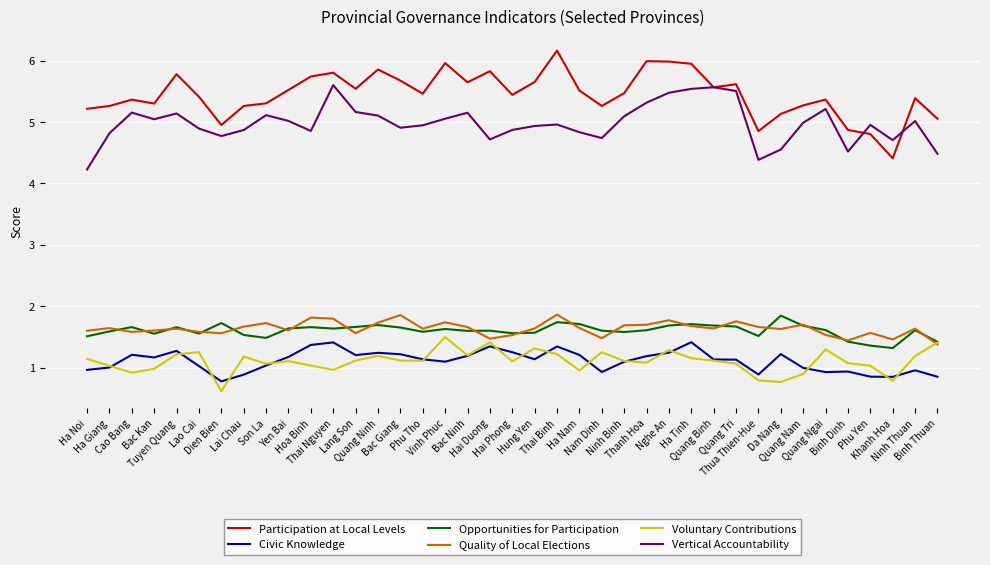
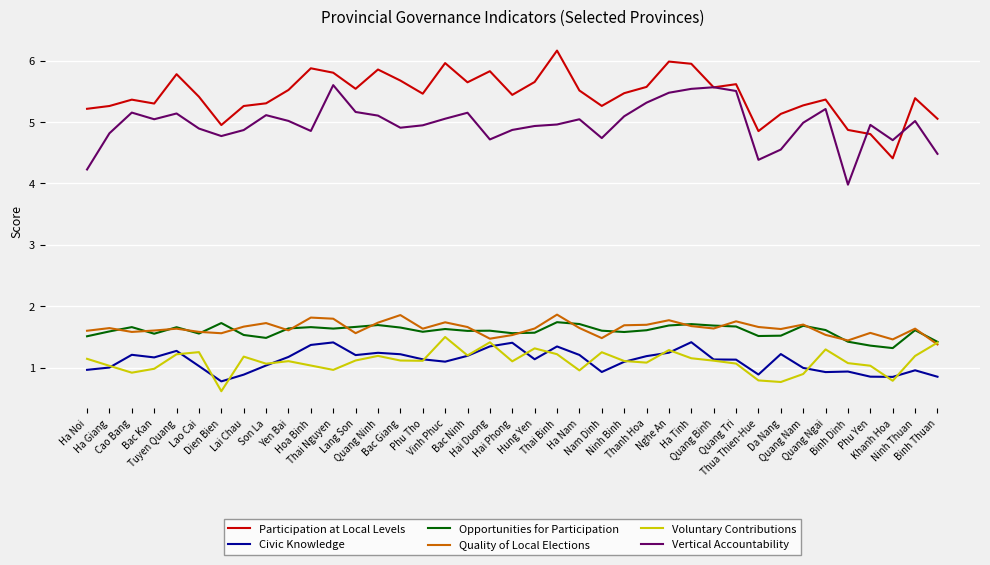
  {
    "Participation at Local Levels": {
      "Ha Noi": 5.2,
      "Ha Giang": 5.3,
      "Cao Bang": 5.4,
      "Bac Kan": 5.3,
      "Tuyen Quang": 5.8,
      "Lao Cai": 5.4,
      "Dien Bien": 5.0,
      "Lai Chau": 5.3,
      "Son La": 5.3,
      "Yen Bai": 5.5,
-     "Hoa Binh": 5.7,
+     "Hoa Binh": 5.9,
      "Thai Nguyen": 5.8,
      "Lang Son": 5.5,
      "Quang Ninh": 5.9,
      "Bac Giang": 5.7,
      "Phu Tho": 5.5,
      "Vinh Phuc": 6.0,
      "Bac Ninh": 5.6,
      "Hai Duong": 5.8,
      "Hai Phong": 5.4,
      "Hung Yen": 5.7,
      "Thai Binh": 6.2,
      "Ha Nam": 5.5,
      "Nam Dinh": 5.3,
      "Ninh Binh": 5.5,
-     "Thanh Hoa": 6.0,
+     "Thanh Hoa": 5.6,
      "Nghe An": 6.0,
      "Ha Tinh": 5.9,
      "Quang Tri": 5.6,
      "Thua Thien-Hue": 4.9,
      "Da Nang": 5.1,
      "Quang Nam": 5.3,
      "Quang Ngai": 5.4,
      "Binh Dinh": 4.9,
      "Phu Yen": 4.8,
      "Khanh Hoa": 4.4,
      "Ninh Thuan": 5.4,
      "Binh Thuan": 5.1
    },
    "Civic Knowledge": {
      "Ha Noi": 1.0,
      "Cao Bang": 1.2,
      "Bac Kan": 1.2,
      "Tuyen Quang": 1.3,
      "Lao Cai": 1.0,
      "Dien Bien": 0.8,
      "Lai Chau": 0.9,
      "Yen Bai": 1.2,
      "Hoa Binh": 1.4,
      "Thai Nguyen": 1.4,
      "Lang Son": 1.2,
      "Quang Ninh": 1.2,
      "Bac Giang": 1.2,
      "Vinh Phuc": 1.1,
      "Hai Duong": 1.3,
-     "Hai Phong": 1.3,
+     "Hai Phong": 1.4,
      "Hung Yen": 1.1,
      "Thai Binh": 1.3,
      "Ha Nam": 1.2,
      "Nam Dinh": 0.9,
      "Thanh Hoa": 1.2,
      "Nghe An": 1.2,
      "Ha Tinh": 1.4,
      "Quang Tri": 1.1,
      "Thua Thien-Hue": 0.9,
      "Da Nang": 1.2,
      "Quang Nam": 1.0,
      "Quang Ngai": 0.9,
      "Binh Dinh": 0.9,
      "Phu Yen": 0.9,
      "Khanh Hoa": 0.8,
      "Ninh Thuan": 1.0,
      "Binh Thuan": 0.9
    },
    "Opportunities for Participation": {
      "Ha Noi": 1.5,
      "Ha Giang": 1.6,
      "Cao Bang": 1.7,
      "Bac Kan": 1.6,
      "Dien Bien": 1.7,
      "Lai Chau": 1.5,
      "Son La": 1.5,
      "Hoa Binh": 1.7,
      "Thai Nguyen": 1.6,
      "Lang Son": 1.7,
      "Bac Giang": 1.7,
      "Phu Tho": 1.6,
      "Vinh Phuc": 1.6,
      "Bac Ninh": 1.6,
      "Hai Duong": 1.6,
      "Hung Yen": 1.6,
      "Thai Binh": 1.7,
      "Ha Nam": 1.7,
      "Nam Dinh": 1.6,
      "Ninh Binh": 1.6,
      "Thanh Hoa": 1.6,
      "Nghe An": 1.7,
      "Quang Binh": 1.7,
      "Quang Tri": 1.7,
      "Thua Thien-Hue": 1.5,
-     "Da Nang": 1.8,
+     "Da Nang": 1.5,
      "Quang Ngai": 1.6,
      "Phu Yen": 1.4,
      "Khanh Hoa": 1.3
    },
    "Quality of Local Elections": {
      "Ha Noi": 1.6,
      "Ha Giang": 1.6,
      "Cao Bang": 1.6,
      "Bac Kan": 1.6,
      "Dien Bien": 1.6,
      "Lai Chau": 1.7,
      "Son La": 1.7,
      "Hoa Binh": 1.8,
      "Thai Nguyen": 1.8,
      "Lang Son": 1.6,
      "Bac Giang": 1.9,
      "Phu Tho": 1.6,
      "Vinh Phuc": 1.7,
      "Bac Ninh": 1.7,
      "Hai Duong": 1.5,
      "Hung Yen": 1.6,
      "Thai Binh": 1.9,
      "Ha Nam": 1.6,
      "Nam Dinh": 1.5,
      "Ninh Binh": 1.7,
      "Thanh Hoa": 1.7,
      "Nghe An": 1.8,
      "Quang Binh": 1.6,
      "Quang Tri": 1.8,
      "Thua Thien-Hue": 1.7,
      "Da Nang": 1.6,
      "Quang Ngai": 1.5,
      "Phu Yen": 1.6,
      "Khanh Hoa": 1.5
    },
    "Voluntary Contributions": {
      "Ha Noi": 1.1,
      "Cao Bang": 0.9,
      "Bac Kan": 1.0,
      "Tuyen Quang": 1.2,
      "Lao Cai": 1.3,
      "Dien Bien": 0.6,
      "Lai Chau": 1.2,
      "Yen Bai": 1.1,
      "Hoa Binh": 1.0,
      "Thai Nguyen": 1.0,
      "Lang Son": 1.1,
      "Quang Ninh": 1.2,
      "Bac Giang": 1.1,
      "Vinh Phuc": 1.5,
      "Hai Duong": 1.4,
      "Hai Phong": 1.1,
      "Hung Yen": 1.3,
      "Thai Binh": 1.2,
      "Ha Nam": 1.0,
      "Nam Dinh": 1.2,
      "Thanh Hoa": 1.1,
      "Nghe An": 1.3,
      "Ha Tinh": 1.2,
      "Quang Tri": 1.1,
      "Thua Thien-Hue": 0.8,
      "Da Nang": 0.8,
      "Quang Nam": 0.9,
      "Quang Ngai": 1.3,
      "Binh Dinh": 1.1,
      "Phu Yen": 1.0,
      "Khanh Hoa": 0.8,
      "Ninh Thuan": 1.2
    },
    "Vertical Accountability": {
      "Ha Noi": 4.2,
      "Ha Giang": 4.8,
      "Cao Bang": 5.2,
      "Bac Kan": 5.0,
      "Tuyen Quang": 5.1,
      "Lao Cai": 4.9,
      "Dien Bien": 4.8,
      "Lai Chau": 4.9,
      "Son La": 5.1,
      "Yen Bai": 5.0,
      "Hoa Binh": 4.9,
      "Thai Nguyen": 5.6,
      "Lang Son": 5.2,
      "Quang Ninh": 5.1,
      "Bac Giang": 4.9,
      "Phu Tho": 4.9,
      "Vinh Phuc": 5.1,
      "Bac Ninh": 5.2,
      "Hai Duong": 4.7,
      "Hai Phong": 4.9,
      "Hung Yen": 4.9,
      "Thai Binh": 5.0,
-     "Ha Nam": 4.8,
+     "Ha Nam": 5.0,
      "Nam Dinh": 4.7,
      "Ninh Binh": 5.1,
      "Thanh Hoa": 5.3,
      "Nghe An": 5.5,
      "Ha Tinh": 5.5,
      "Quang Tri": 5.5,
      "Thua Thien-Hue": 4.4,
      "Da Nang": 4.6,
      "Quang Nam": 5.0,
      "Quang Ngai": 5.2,
-     "Binh Dinh": 4.5,
+     "Binh Dinh": 4.0,
      "Phu Yen": 5.0,
      "Khanh Hoa": 4.7,
      "Ninh Thuan": 5.0,
      "Binh Thuan": 4.5
    }
  }
